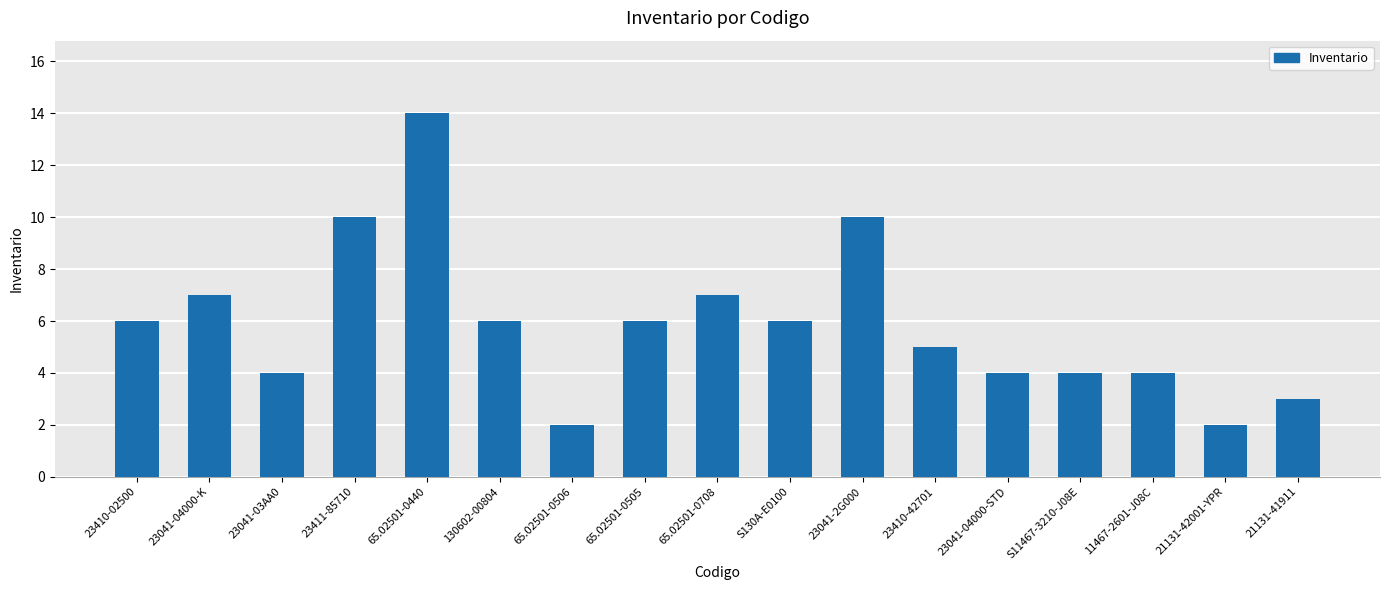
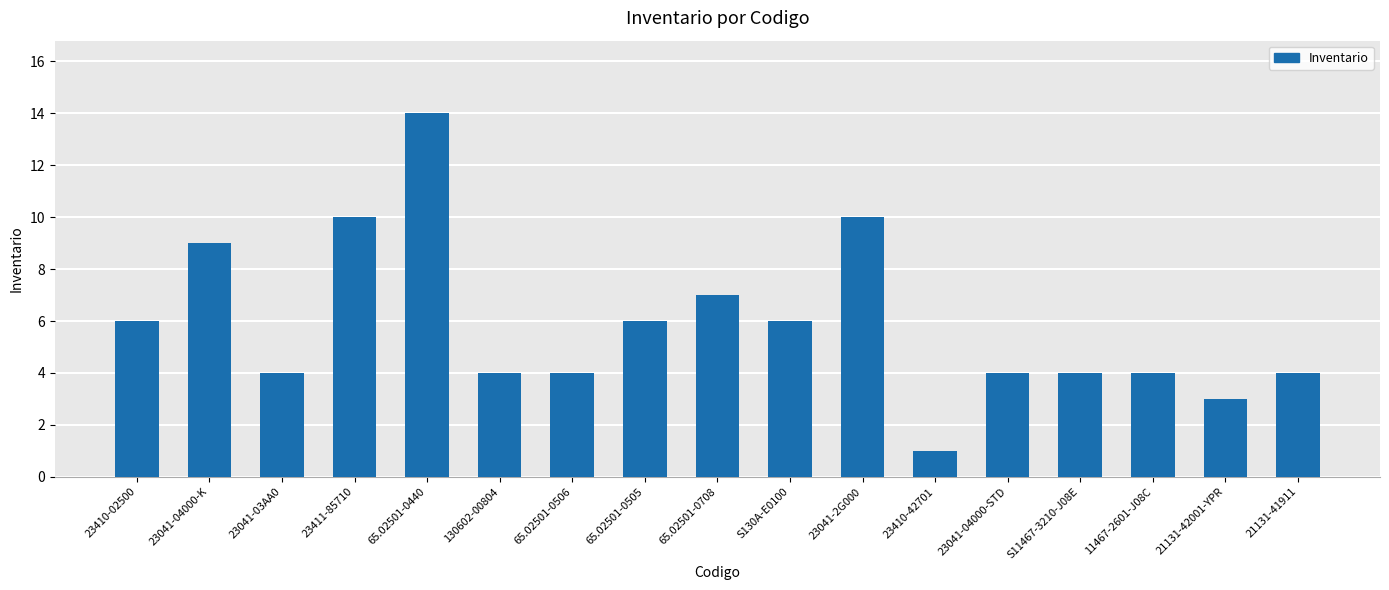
  {
    "23410-02500": 6,
-   "23041-04000-K": 7,
+   "23041-04000-K": 9,
    "23041-03AA0": 4,
    "23411-85710": 10,
    "65.02501-0440": 14,
-   "130602-00804": 6,
-   "65.02501-0506": 2,
+   "130602-00804": 4,
+   "65.02501-0506": 4,
    "65.02501-0505": 6,
    "65.02501-0708": 7,
    "S130A-E0100": 6,
    "23041-2G000": 10,
-   "23410-42701": 5,
+   "23410-42701": 1,
    "23041-04000-STD": 4,
    "S11467-3210-J08E": 4,
    "11467-2601-J08C": 4,
-   "21131-42001-YPR": 2,
-   "21131-41911": 3
+   "21131-42001-YPR": 3,
+   "21131-41911": 4
  }
